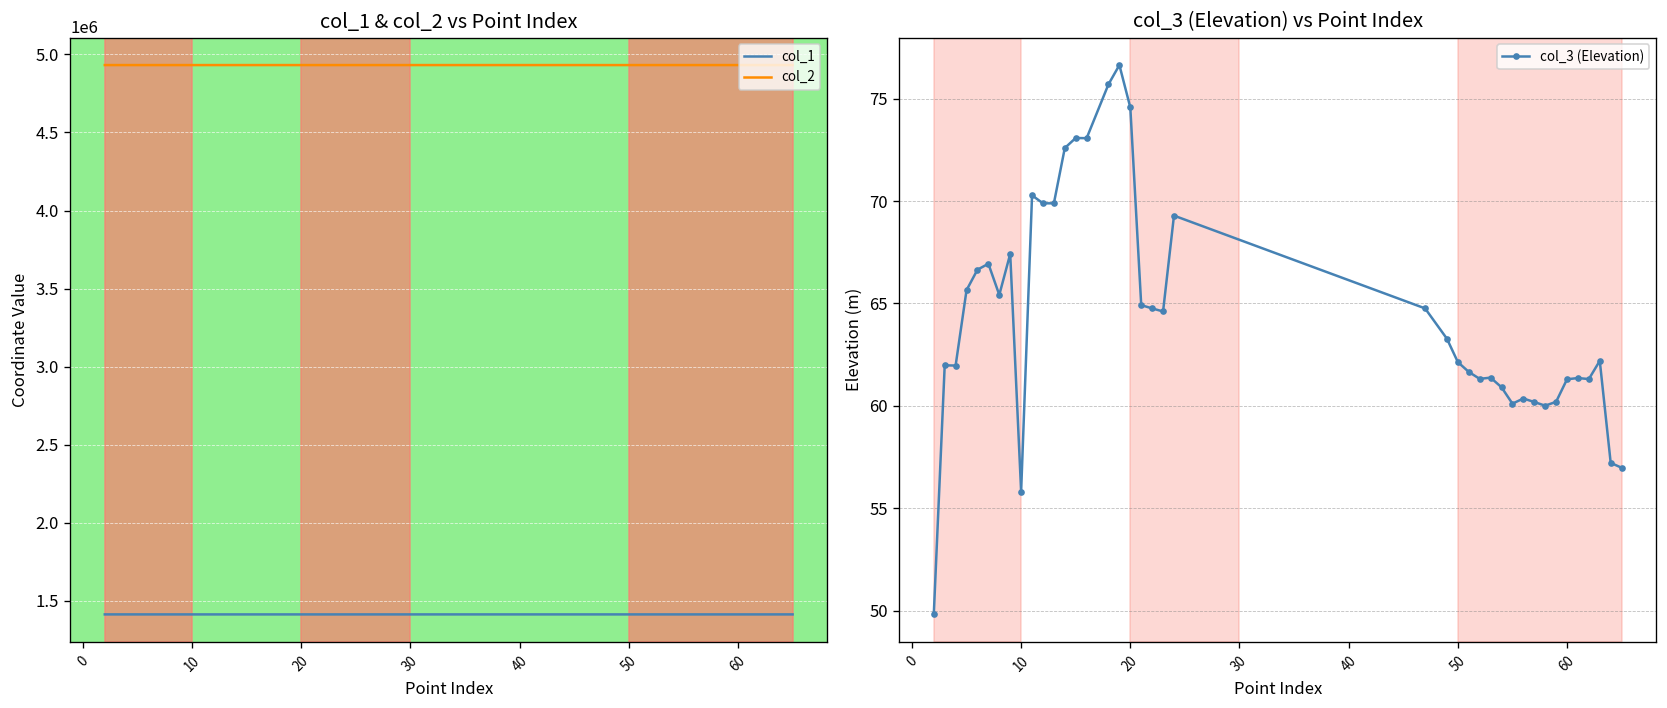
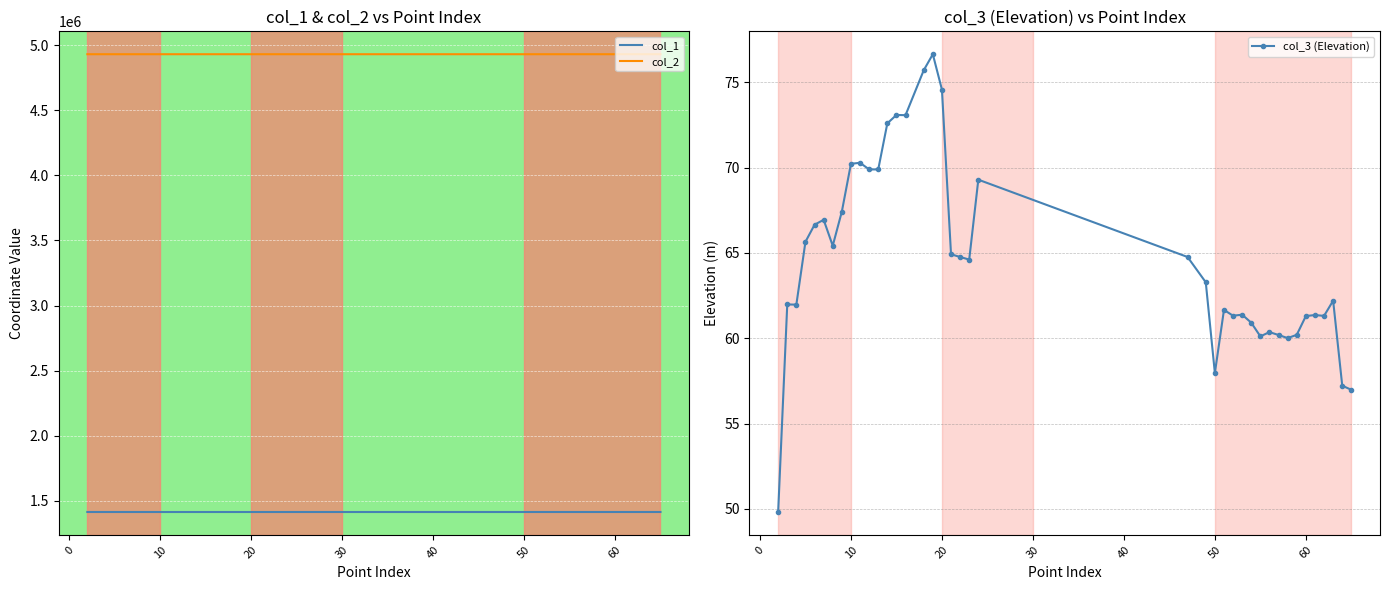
  {
    "col_1 & col_2 vs Point Index": {
      "col_1": {
        "10": 1410000,
        "20": 1410000,
        "50": 1410000,
        "60": 1410000
      },
      "col_2": {
        "10": 4930000,
        "20": 4930000,
        "50": 4930000,
        "60": 4930000
      }
    },
    "col_3 (Elevation) vs Point Index": {
-     "10": 55.8,
+     "10": 70.2,
      "20": 74.6,
-     "50": 62.1,
+     "50": 58.0,
      "60": 61.3
    }
  }
